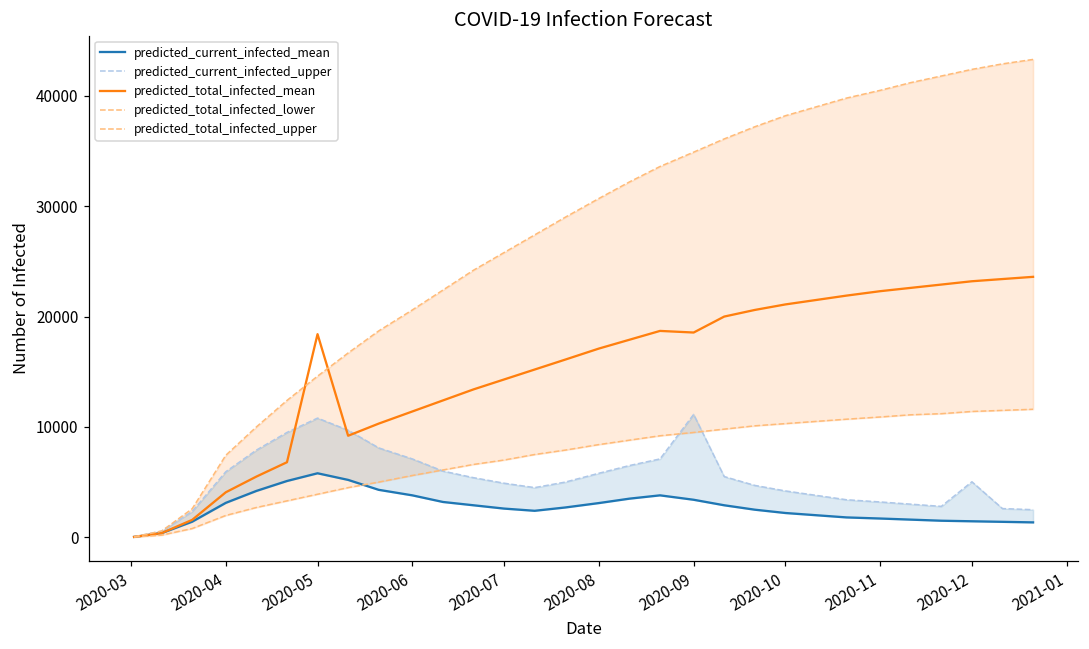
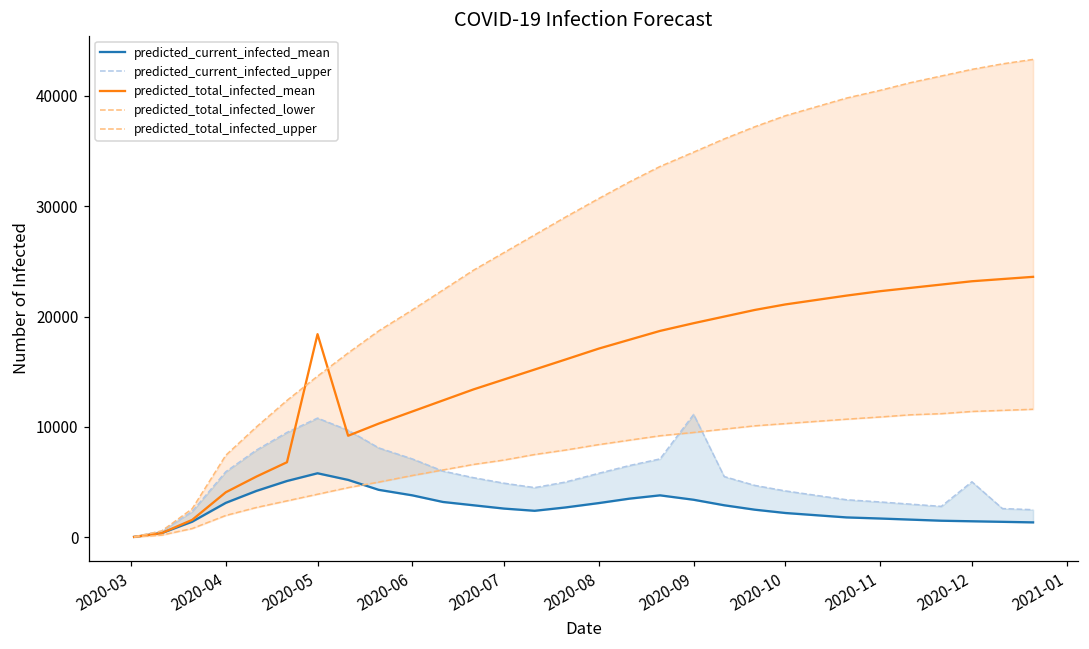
  {
    "predicted_current_infected_mean": {
      "2020-04": 3100,
      "2020-05": 5800,
      "2020-06": 3800,
      "2020-07": 2600,
      "2020-08": 3100,
      "2020-09": 3400,
      "2020-10": 2200,
      "2020-11": 1700,
      "2020-12": 1500
    },
    "predicted_current_infected_upper": {
      "2020-04": 5900,
      "2020-05": 10800,
      "2020-06": 7100,
      "2020-07": 4900,
      "2020-08": 5800,
      "2020-09": 11100,
      "2020-10": 4200,
      "2020-11": 3200,
      "2020-12": 5000
    },
    "predicted_total_infected_mean": {
      "2020-04": 4100,
      "2020-05": 18400,
      "2020-06": 11400,
      "2020-07": 14300,
      "2020-08": 17100,
-     "2020-09": 18600,
+     "2020-09": 19400,
      "2020-10": 21100,
      "2020-11": 22300,
      "2020-12": 23200
    }
  }
